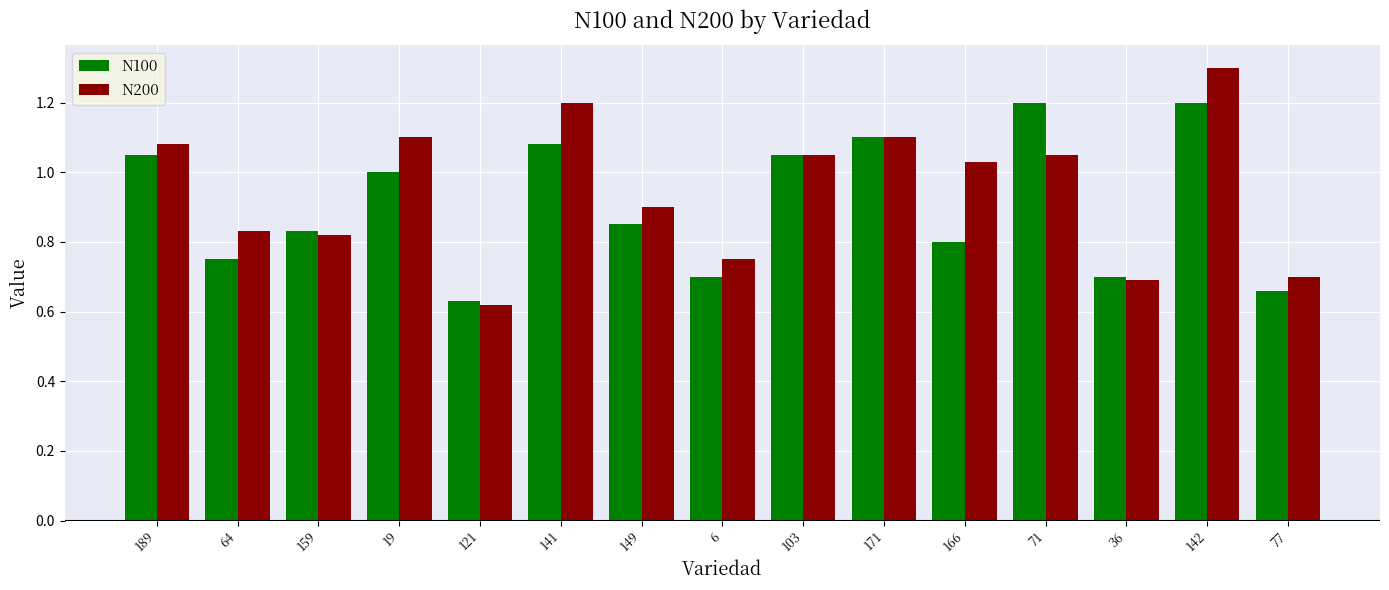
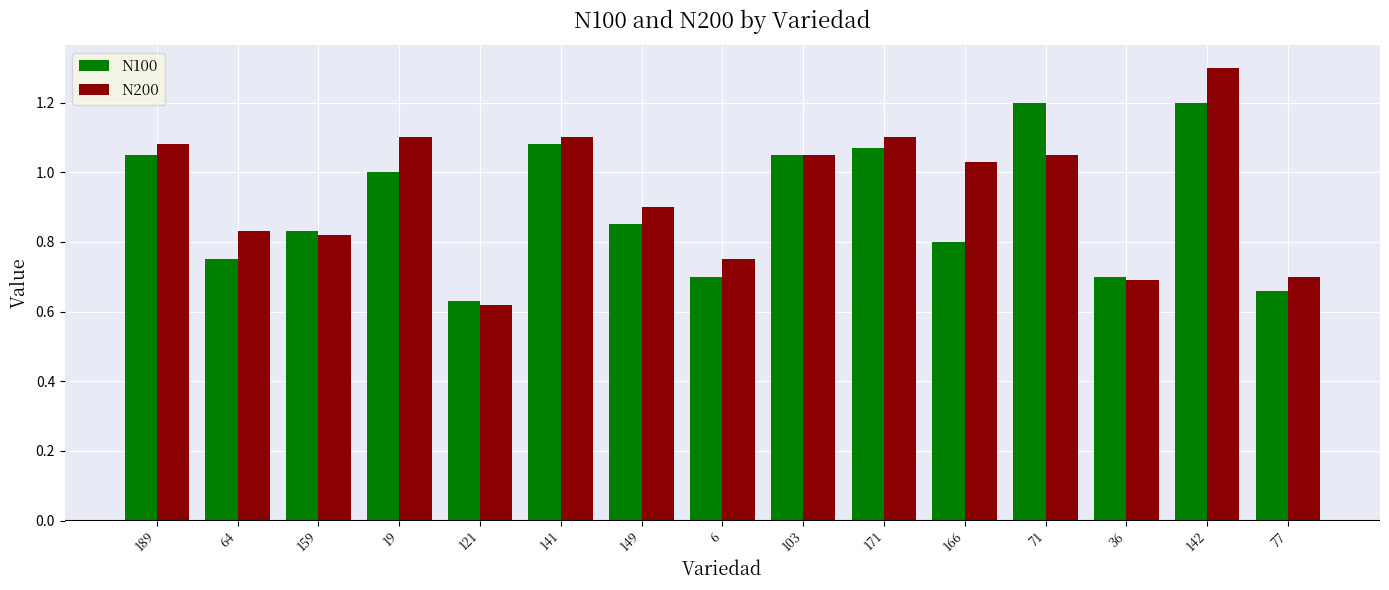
  {
    "N100": {
      "189": 1.05,
      "64": 0.75,
      "159": 0.83,
      "19": 1.00,
      "121": 0.63,
      "141": 1.08,
      "149": 0.85,
      "6": 0.70,
      "103": 1.05,
-     "171": 1.10,
+     "171": 1.07,
      "166": 0.80,
      "71": 1.20,
      "36": 0.70,
      "142": 1.20,
      "77": 0.66
    },
    "N200": {
      "189": 1.08,
      "64": 0.83,
      "159": 0.82,
      "19": 1.1,
      "121": 0.62,
-     "141": 1.2,
+     "141": 1.1,
      "149": 0.9,
      "6": 0.75,
      "103": 1.05,
      "171": 1.1,
      "166": 1.03,
      "71": 1.05,
      "36": 0.69,
      "142": 1.3,
      "77": 0.7
    }
  }
